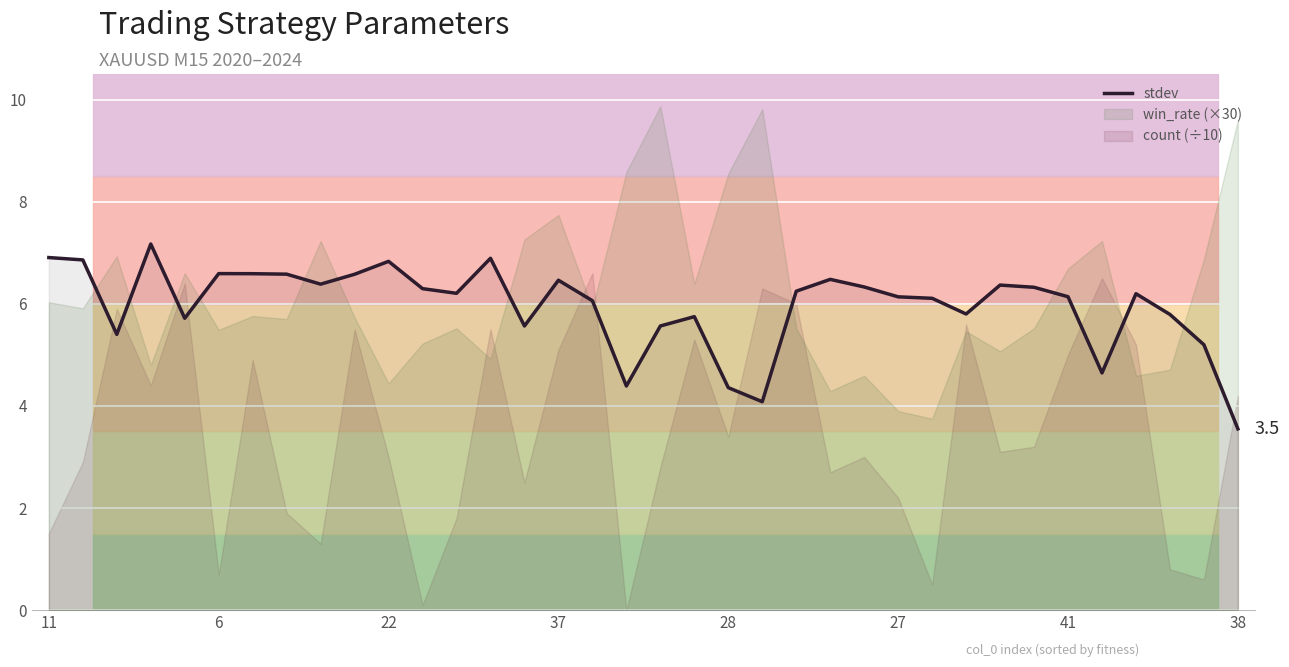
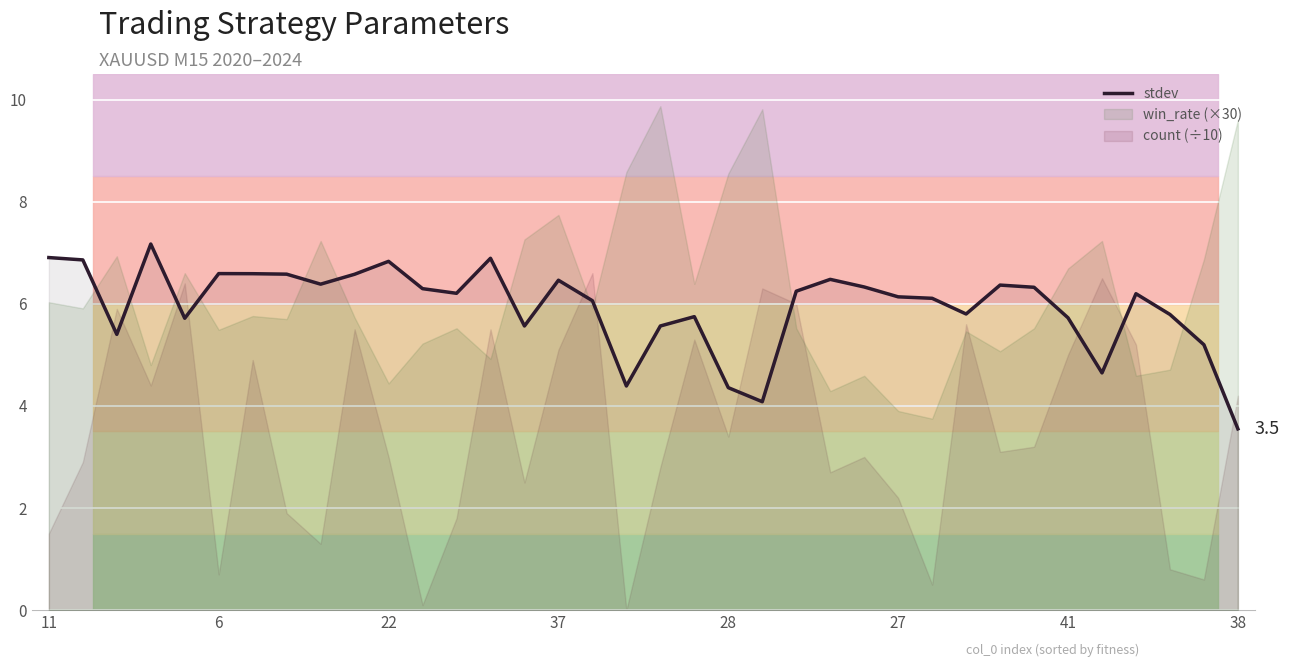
  {
    "stdev": {
      "37": 6.5,
-     "41": 6.1
+     "41": 5.7
    }
  }
